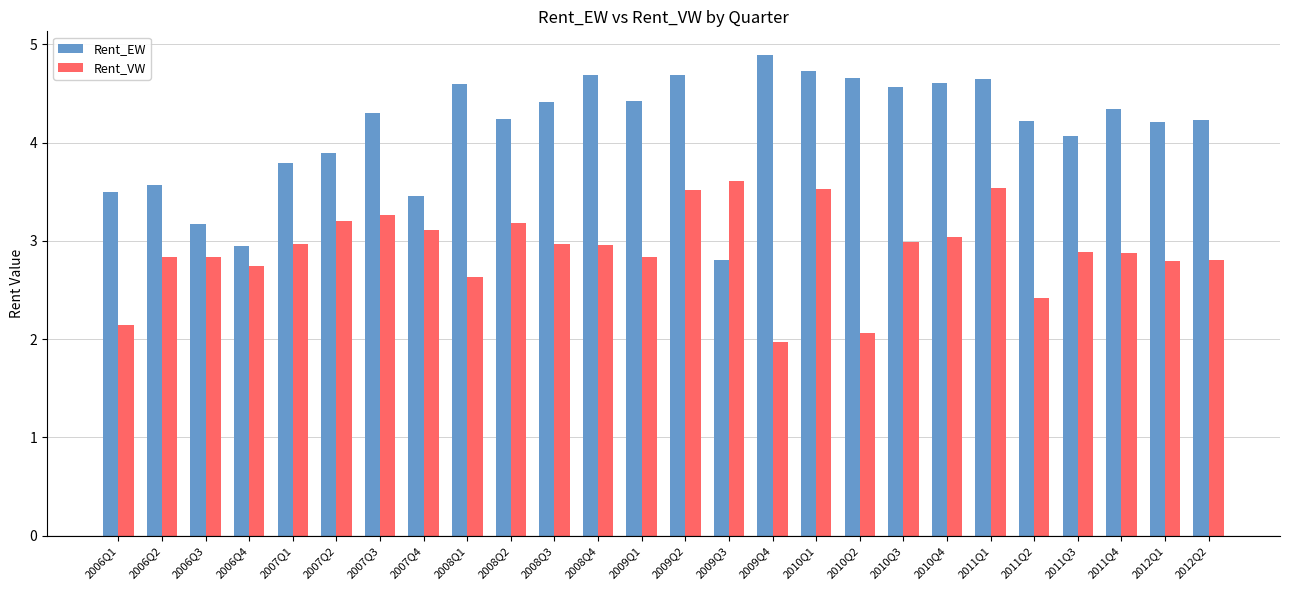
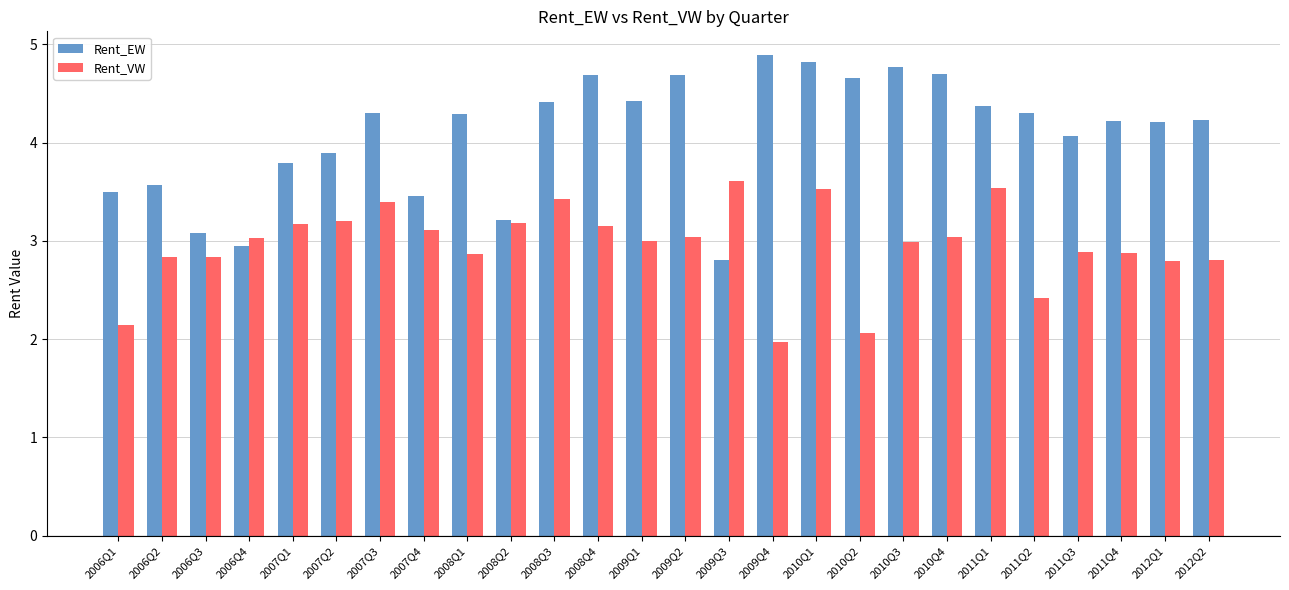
  {
    "Rent_EW": {
      "2006Q1": 3.5,
      "2006Q2": 3.6,
-     "2006Q3": 3.2,
+     "2006Q3": 3.1,
      "2006Q4": 2.9,
      "2007Q1": 3.8,
      "2007Q2": 3.9,
      "2007Q3": 4.3,
      "2007Q4": 3.5,
-     "2008Q1": 4.6,
-     "2008Q2": 4.2,
+     "2008Q1": 4.3,
+     "2008Q2": 3.2,
      "2008Q3": 4.4,
      "2008Q4": 4.7,
      "2009Q1": 4.4,
      "2009Q2": 4.7,
      "2009Q3": 2.8,
      "2009Q4": 4.9,
-     "2010Q1": 4.7,
+     "2010Q1": 4.8,
      "2010Q2": 4.7,
-     "2010Q3": 4.6,
-     "2010Q4": 4.6,
-     "2011Q1": 4.6,
-     "2011Q2": 4.2,
+     "2010Q3": 4.8,
+     "2010Q4": 4.7,
+     "2011Q1": 4.4,
+     "2011Q2": 4.3,
      "2011Q3": 4.1,
-     "2011Q4": 4.3,
+     "2011Q4": 4.2,
      "2012Q1": 4.2,
      "2012Q2": 4.2
    },
    "Rent_VW": {
      "2006Q1": 2.1,
      "2006Q2": 2.8,
      "2006Q3": 2.8,
-     "2006Q4": 2.7,
-     "2007Q1": 3.0,
+     "2006Q4": 3.0,
+     "2007Q1": 3.2,
      "2007Q2": 3.2,
-     "2007Q3": 3.3,
+     "2007Q3": 3.4,
      "2007Q4": 3.1,
-     "2008Q1": 2.6,
+     "2008Q1": 2.9,
      "2008Q2": 3.2,
-     "2008Q3": 3.0,
-     "2008Q4": 3.0,
-     "2009Q1": 2.8,
-     "2009Q2": 3.5,
+     "2008Q3": 3.4,
+     "2008Q4": 3.1,
+     "2009Q1": 3.0,
+     "2009Q2": 3.0,
      "2009Q3": 3.6,
      "2009Q4": 2.0,
      "2010Q1": 3.5,
      "2010Q2": 2.1,
      "2010Q3": 3.0,
      "2010Q4": 3.0,
      "2011Q1": 3.5,
      "2011Q2": 2.4,
      "2011Q3": 2.9,
      "2011Q4": 2.9,
      "2012Q1": 2.8,
      "2012Q2": 2.8
    }
  }
